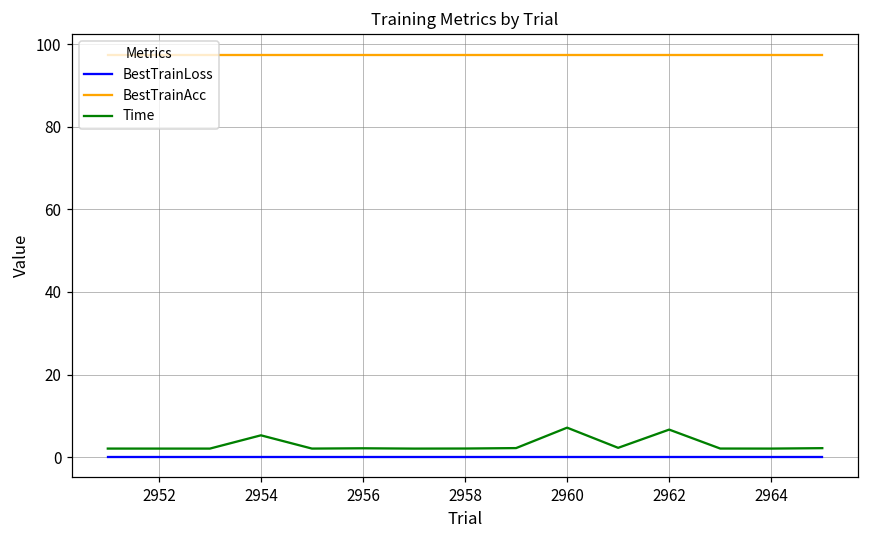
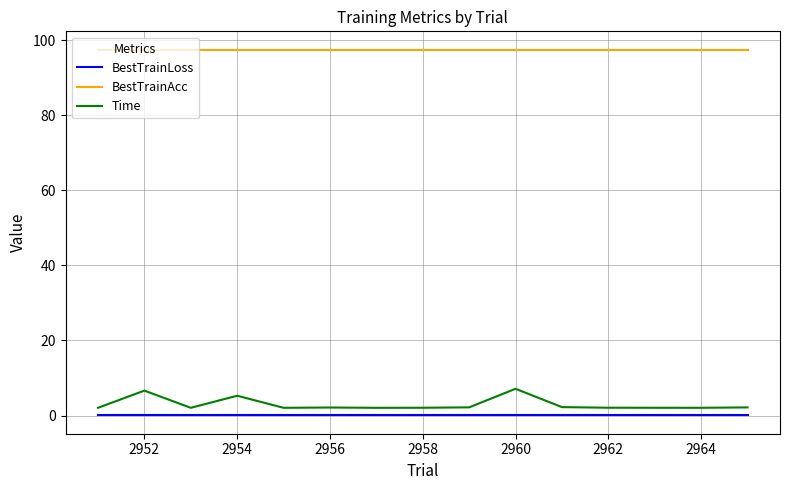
  {
    "BestTrainLoss": {
      "2952": 0,
      "2954": 0,
      "2956": 0,
      "2958": 0,
      "2960": 0,
      "2962": 0,
      "2964": 0
    },
    "BestTrainAcc": {
      "2954": 98,
      "2956": 98,
      "2958": 98,
      "2960": 98,
      "2962": 98,
      "2964": 98
    },
    "Time": {
-     "2952": 2,
+     "2952": 7,
      "2954": 5,
      "2956": 2,
      "2958": 2,
      "2960": 7,
-     "2962": 7,
+     "2962": 2,
      "2964": 2
    }
  }
